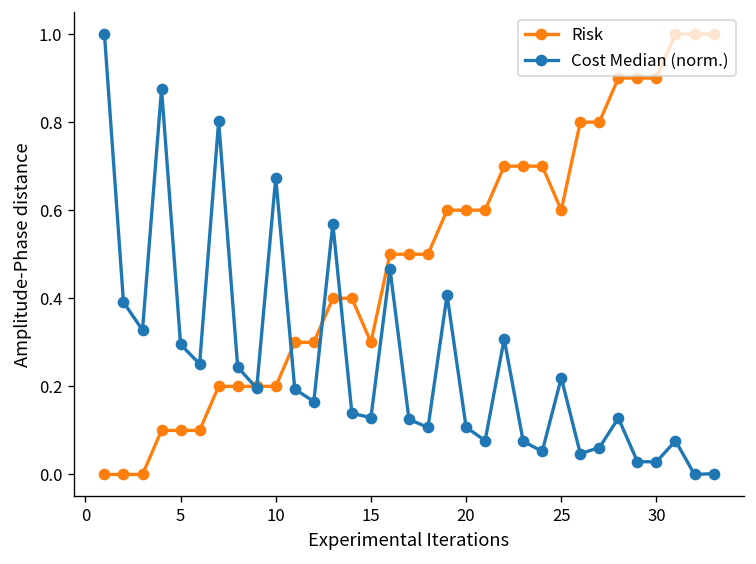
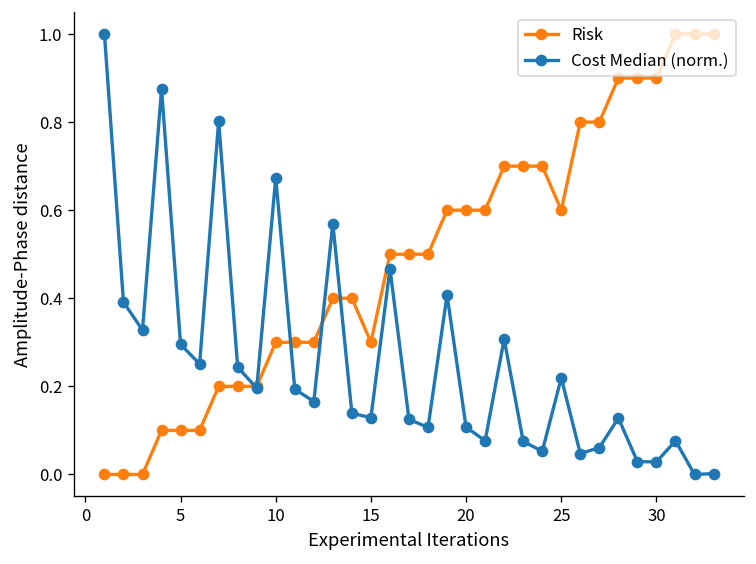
  {
    "Risk": {
      "5": 0.1,
-     "10": 0.2,
+     "10": 0.3,
      "15": 0.3,
      "20": 0.6,
      "25": 0.6,
      "30": 0.9
    },
    "Cost Median (norm.)": {
      "5": 0.3,
      "10": 0.67,
      "15": 0.13,
      "20": 0.11,
      "25": 0.22,
      "30": 0.03
    }
  }
